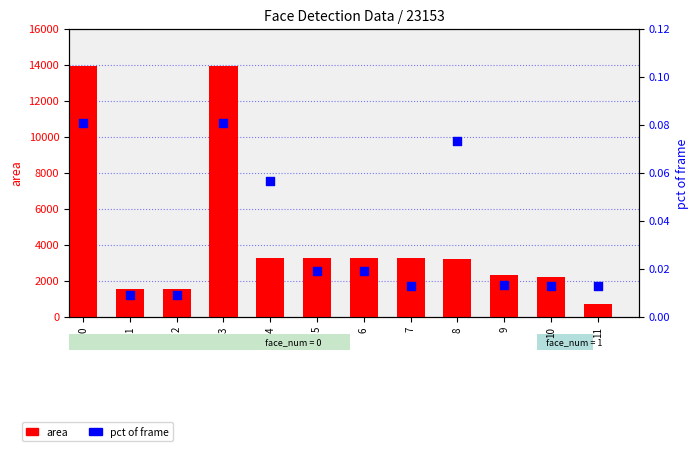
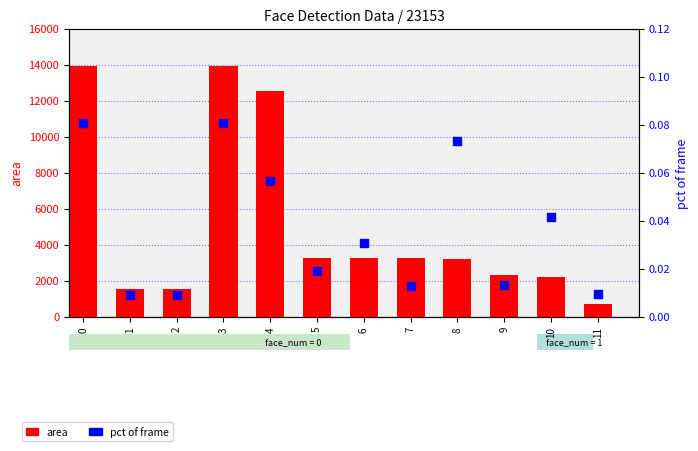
  {
    "area": {
      "0": 13900,
      "1": 1600,
      "2": 1600,
      "3": 13900,
-     "4": 3200,
+     "4": 12500,
      "5": 3200,
      "6": 3200,
      "7": 3200,
      "8": 3200,
      "9": 2300,
      "10": 2200,
      "11": 700
    },
    "pct of frame": {
-     "6": 0.019,
-     "10": 0.013,
-     "11": 0.013
+     "6": 0.031,
+     "10": 0.041,
+     "11": 0.009
    }
  }
